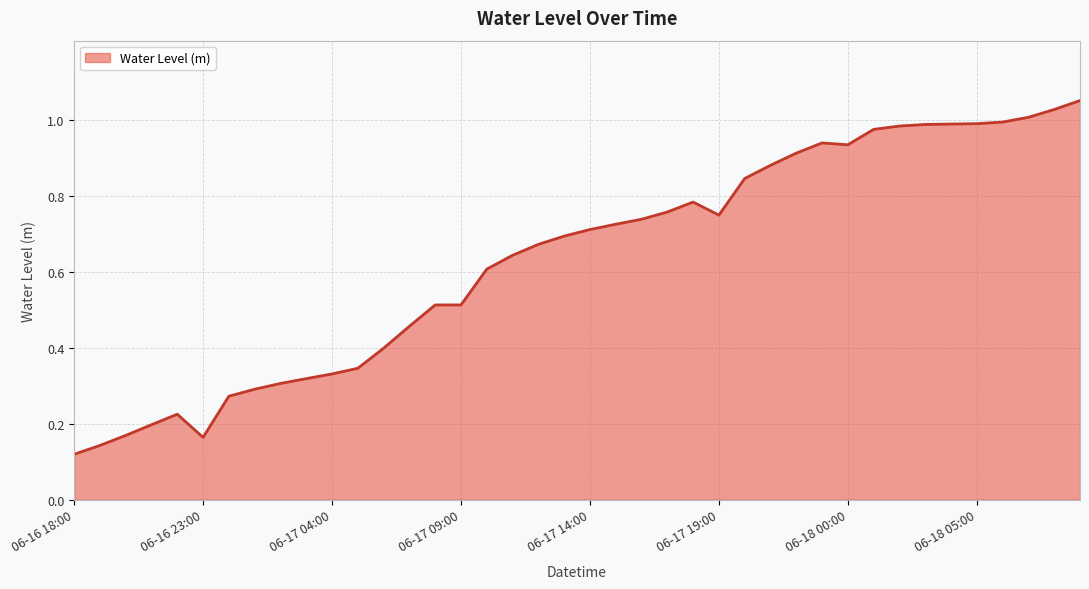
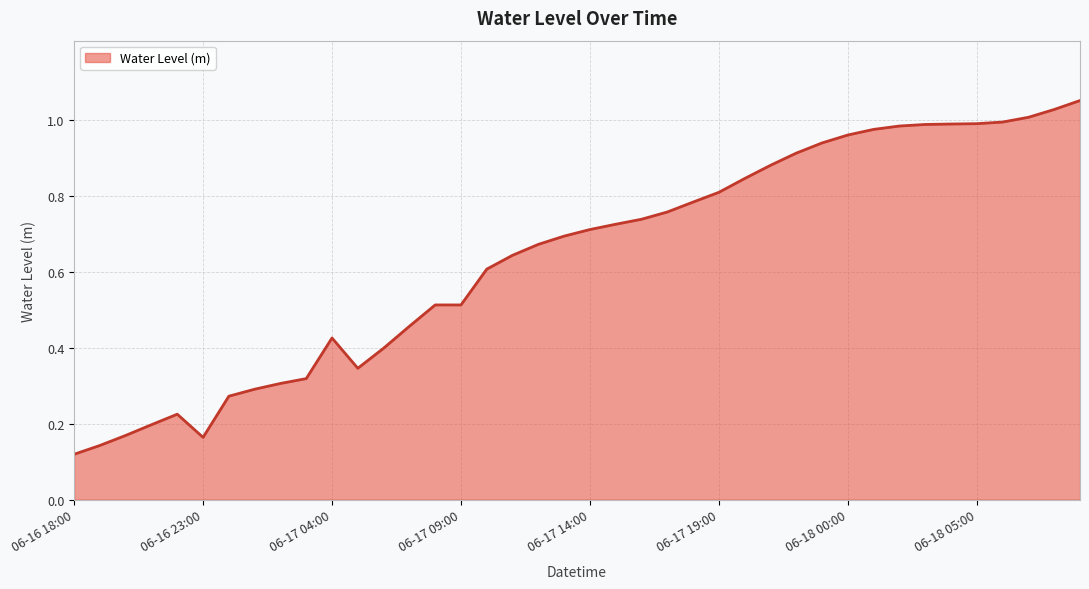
  {
    "06-16 18:00": 0.12,
    "06-16 23:00": 0.16,
-   "06-17 04:00": 0.33,
+   "06-17 04:00": 0.43,
    "06-17 09:00": 0.51,
    "06-17 14:00": 0.71,
-   "06-17 19:00": 0.75,
-   "06-18 00:00": 0.93,
+   "06-17 19:00": 0.81,
+   "06-18 00:00": 0.96,
    "06-18 05:00": 0.99
  }
